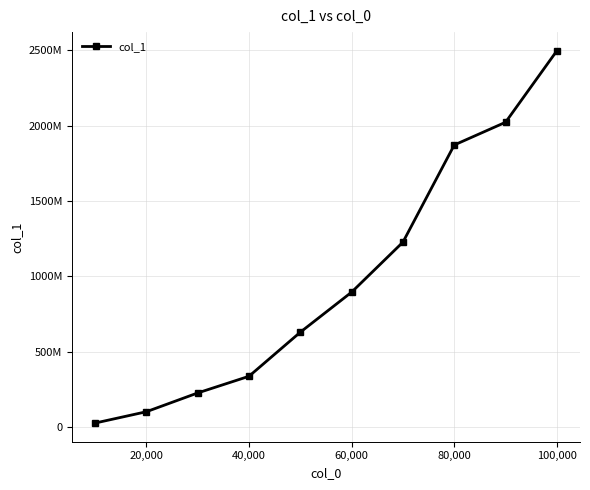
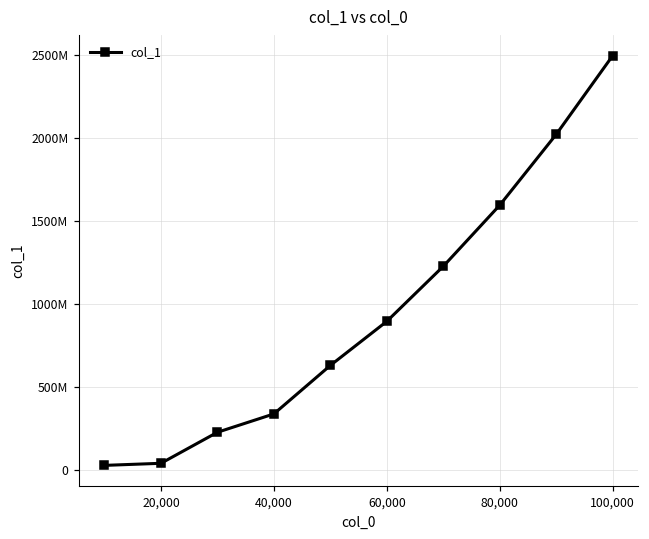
  {
-   "20,000": 100000000,
+   "20,000": 40000000,
    "40,000": 340000000,
    "60,000": 890000000,
-   "80,000": 1870000000,
+   "80,000": 1600000000,
    "100,000": 2500000000
  }
